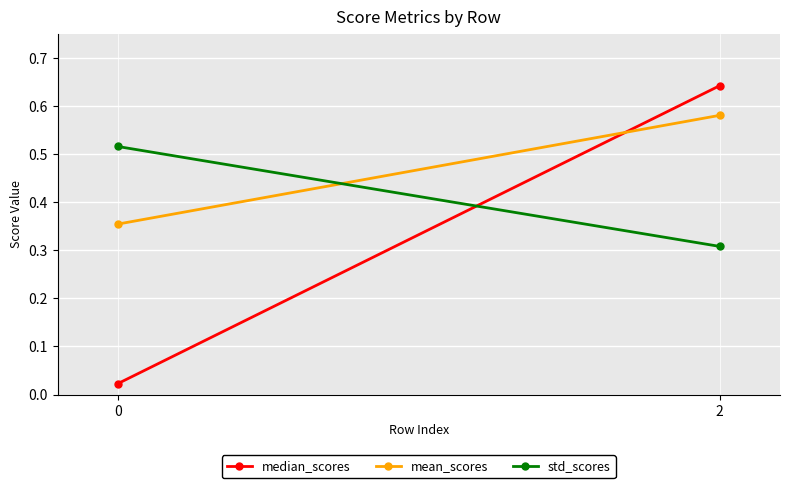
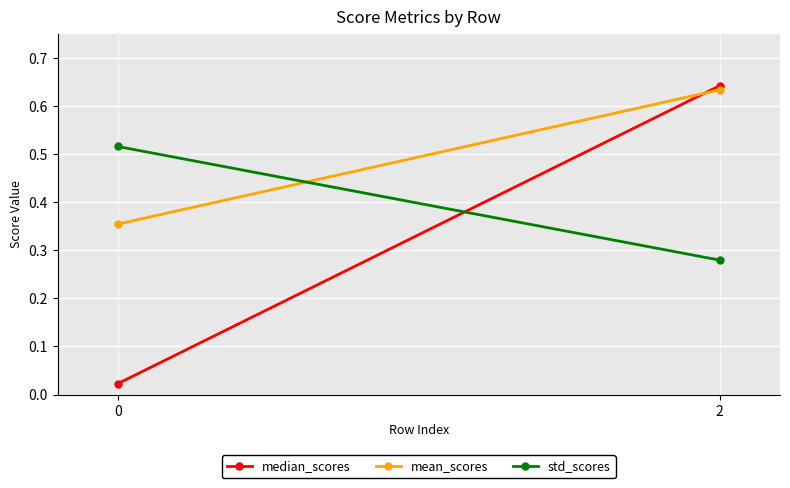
  {
    "median_scores": {
      "0": 0.02,
      "2": 0.64
    },
    "mean_scores": {
      "0": 0.35,
-     "2": 0.58
+     "2": 0.63
    },
    "std_scores": {
      "0": 0.52,
-     "2": 0.31
+     "2": 0.28
    }
  }
